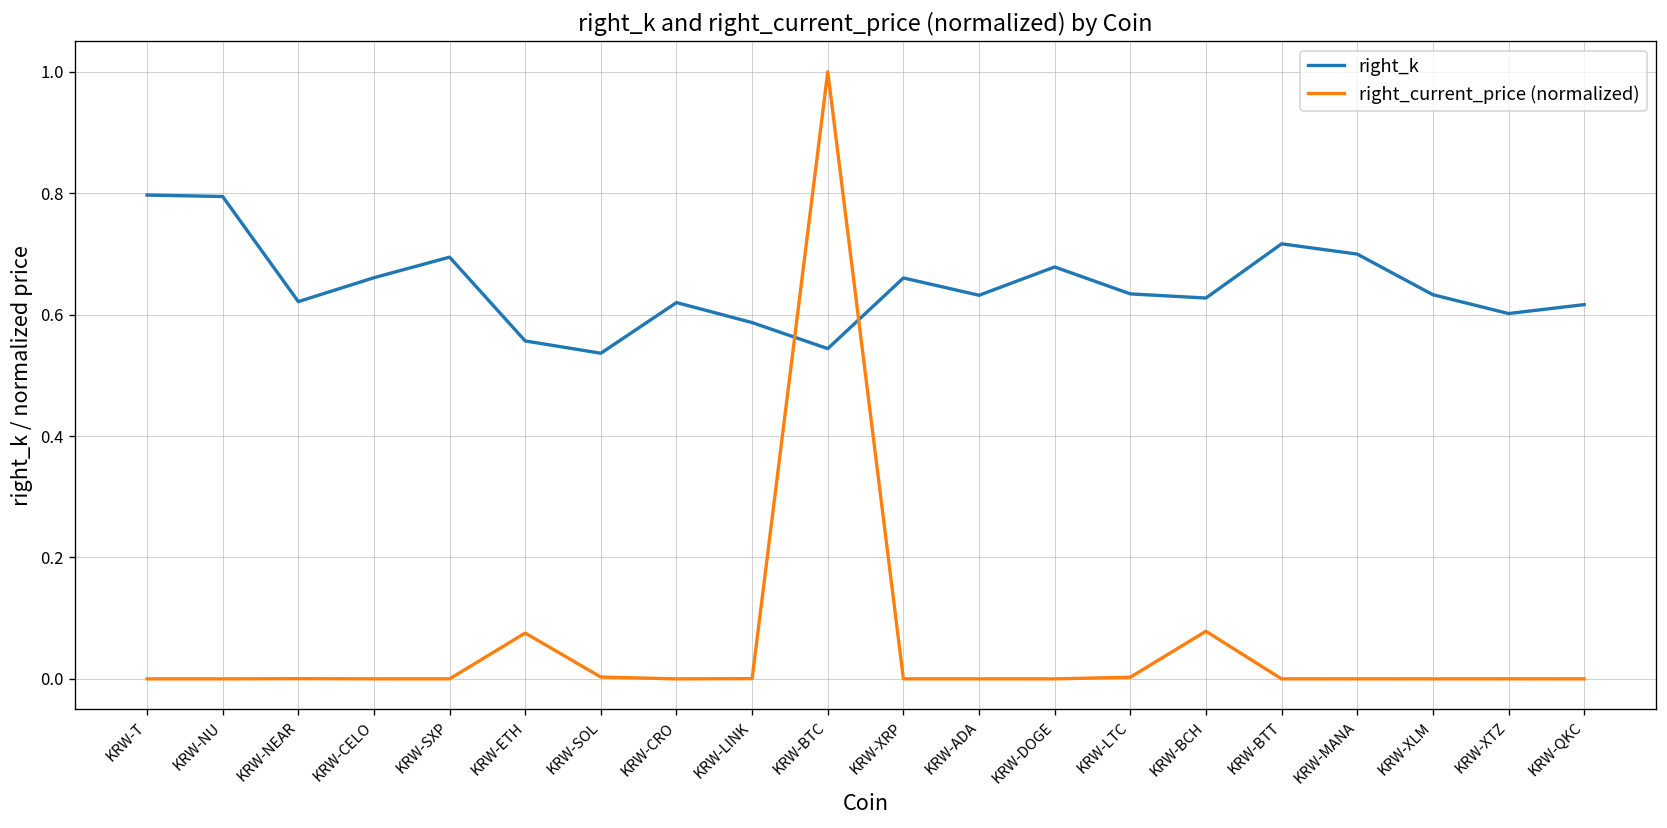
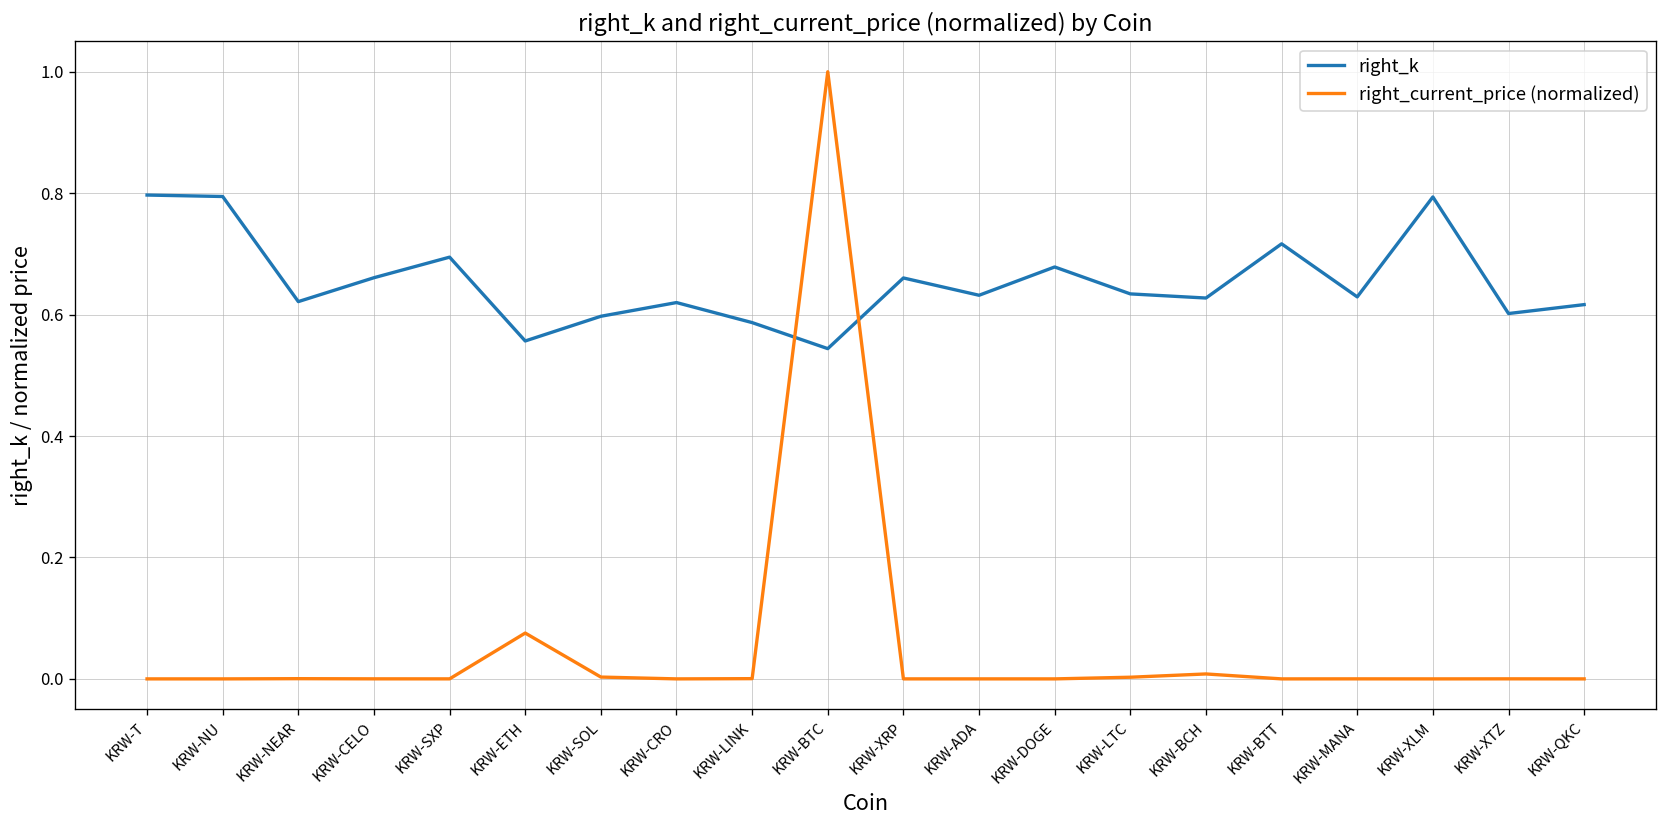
  {
    "right_k": {
      "KRW-T": 0.80,
      "KRW-NU": 0.79,
      "KRW-NEAR": 0.62,
      "KRW-CELO": 0.66,
      "KRW-SXP": 0.69,
      "KRW-ETH": 0.56,
-     "KRW-SOL": 0.54,
+     "KRW-SOL": 0.60,
      "KRW-CRO": 0.62,
      "KRW-LINK": 0.59,
      "KRW-BTC": 0.54,
      "KRW-XRP": 0.66,
      "KRW-ADA": 0.63,
      "KRW-DOGE": 0.68,
      "KRW-LTC": 0.63,
      "KRW-BCH": 0.63,
      "KRW-BTT": 0.72,
-     "KRW-MANA": 0.70,
-     "KRW-XLM": 0.63,
+     "KRW-MANA": 0.63,
+     "KRW-XLM": 0.79,
      "KRW-XTZ": 0.60,
      "KRW-QKC": 0.62
    },
    "right_current_price (normalized)": {
      "KRW-T": 0.00,
      "KRW-NU": 0.00,
      "KRW-NEAR": 0.00,
      "KRW-CELO": 0.00,
      "KRW-SXP": 0.00,
      "KRW-ETH": 0.08,
      "KRW-SOL": 0.00,
      "KRW-CRO": 0.00,
      "KRW-LINK": 0.00,
      "KRW-BTC": 1.00,
      "KRW-XRP": 0.00,
      "KRW-ADA": 0.00,
      "KRW-DOGE": 0.00,
      "KRW-LTC": 0.00,
-     "KRW-BCH": 0.08,
+     "KRW-BCH": 0.01,
      "KRW-BTT": 0.00,
      "KRW-MANA": 0.00,
      "KRW-XLM": 0.00,
      "KRW-XTZ": 0.00,
      "KRW-QKC": 0.00
    }
  }
